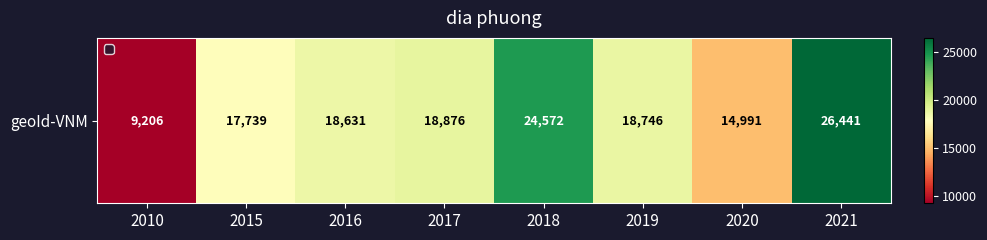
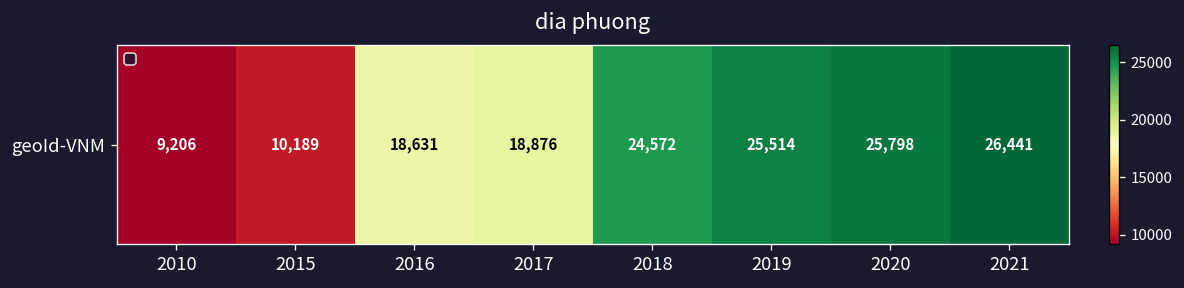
  {
    "geoId-VNM": {
      "2010": "9,206",
-     "2015": "17,739",
+     "2015": "10,189",
      "2016": "18,631",
      "2017": "18,876",
      "2018": "24,572",
-     "2019": "18,746",
-     "2020": "14,991",
+     "2019": "25,514",
+     "2020": "25,798",
      "2021": "26,441"
    }
  }
